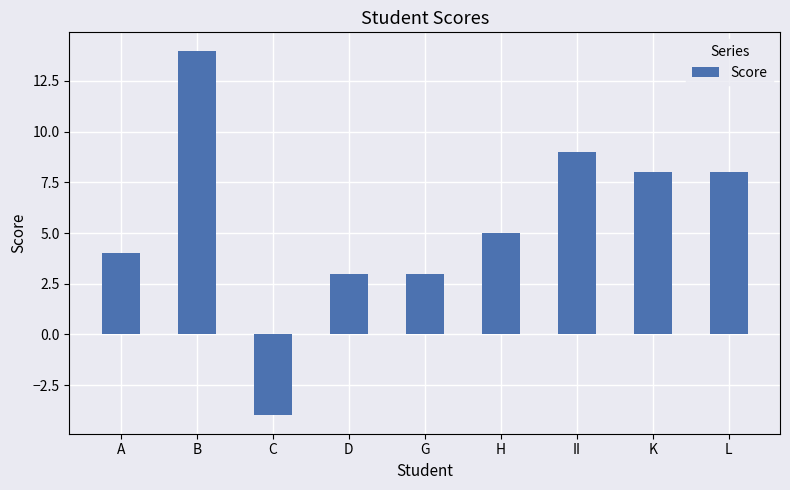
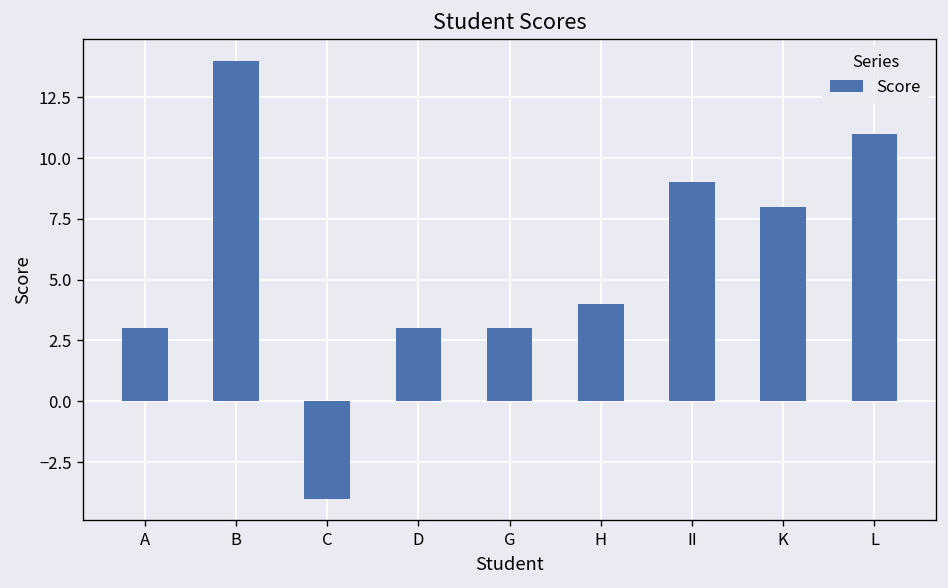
  {
-   "A": 4,
+   "A": 3,
    "B": 14,
    "C": -4,
    "D": 3,
    "G": 3,
-   "H": 5,
+   "H": 4,
    "II": 9,
    "K": 8,
-   "L": 8
+   "L": 11
  }
